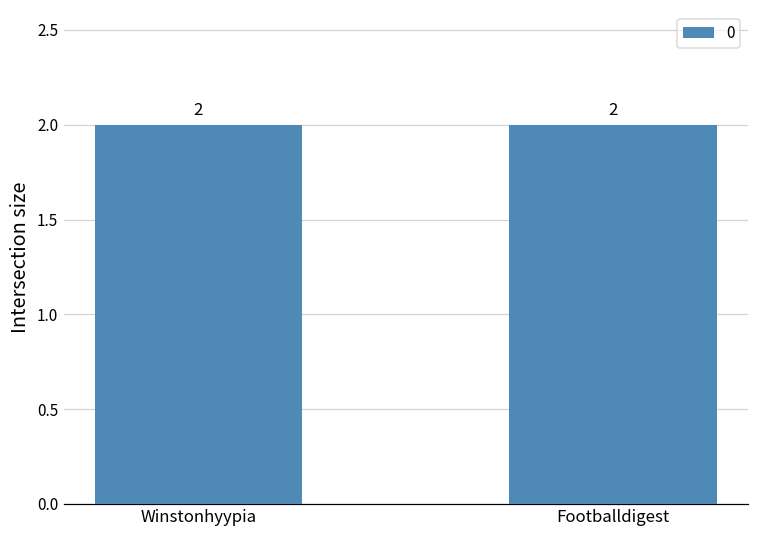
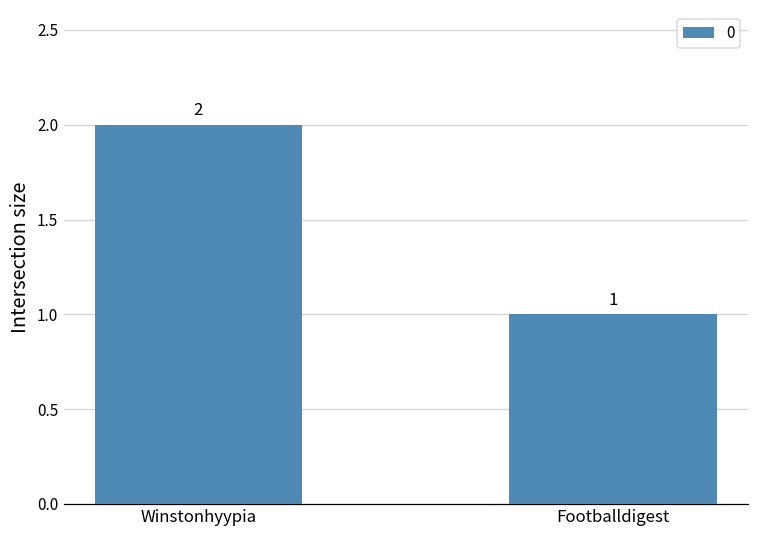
  {
    "Winstonhyypia": 2,
-   "Footballdigest": 2
+   "Footballdigest": 1
  }
